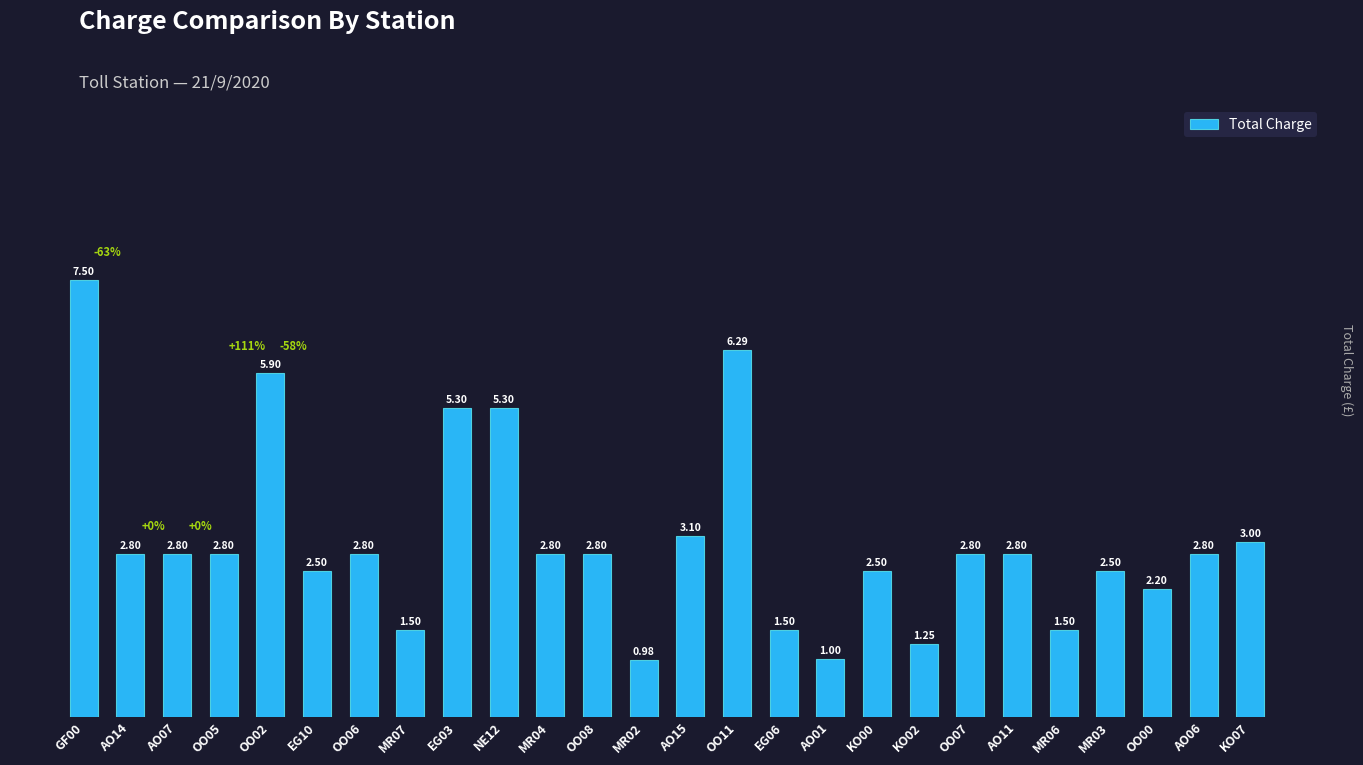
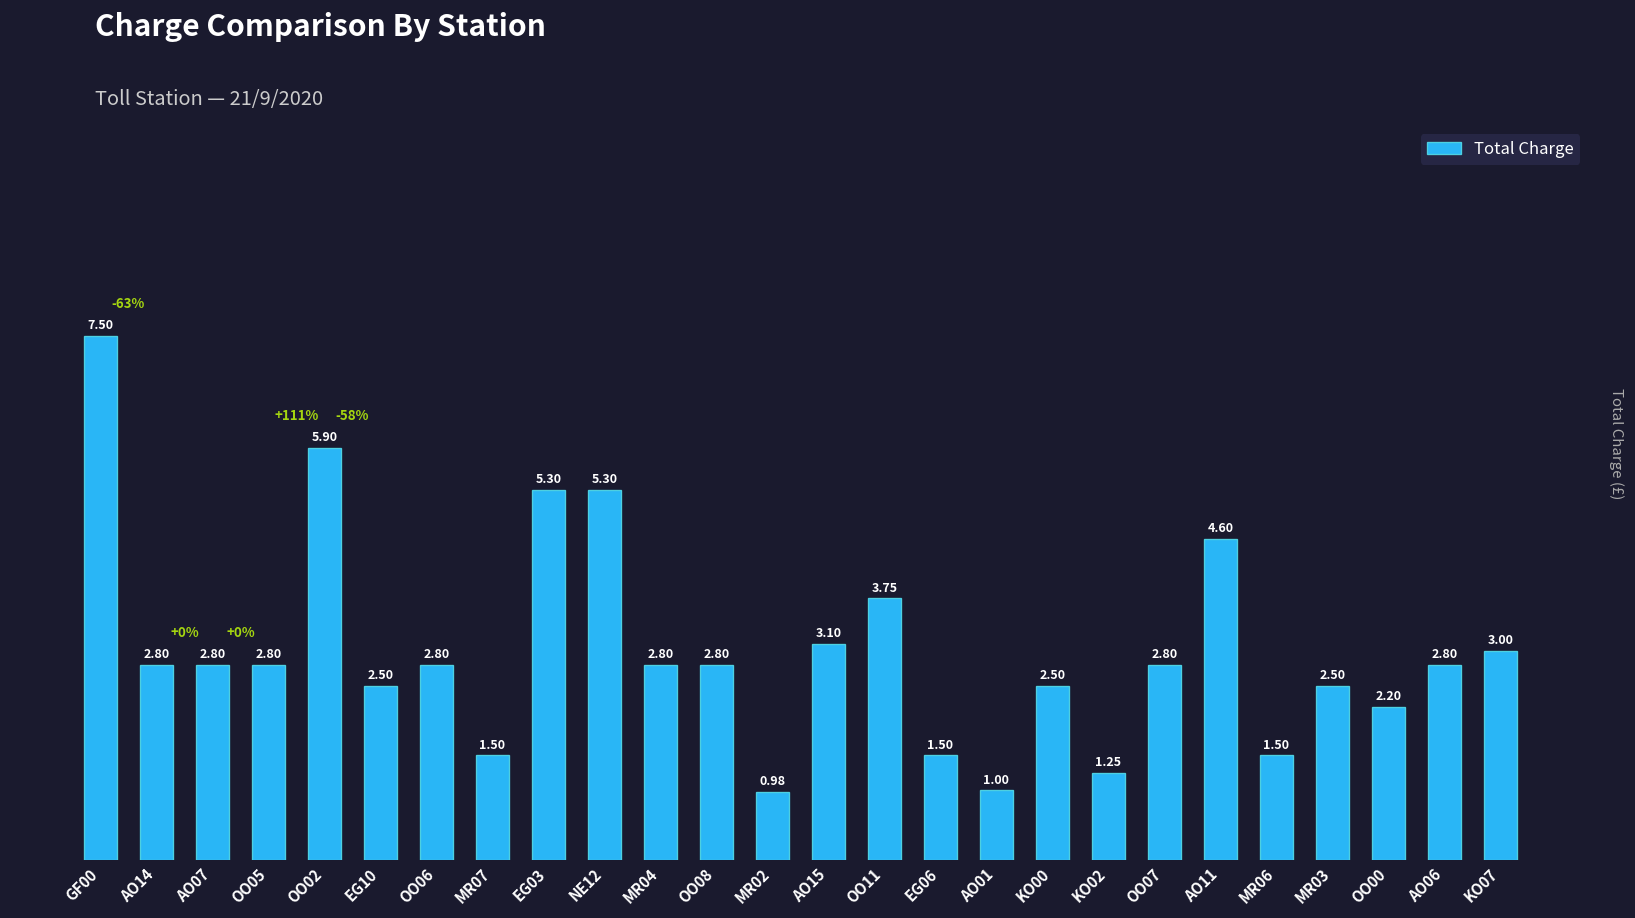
  {
    "GF00": 7.50,
    "AO14": 2.80,
    "AO07": 2.80,
    "OO05": 2.80,
    "OO02": 5.90,
    "EG10": 2.50,
    "OO06": 2.80,
    "MR07": 1.50,
    "EG03": 5.30,
    "NE12": 5.30,
    "MR04": 2.80,
    "OO08": 2.80,
    "MR02": 0.98,
    "AO15": 3.10,
-   "OO11": 6.29,
+   "OO11": 3.75,
    "EG06": 1.50,
    "AO01": 1.00,
    "KO00": 2.50,
    "KO02": 1.25,
    "OO07": 2.80,
-   "AO11": 2.80,
+   "AO11": 4.60,
    "MR06": 1.50,
    "MR03": 2.50,
    "OO00": 2.20,
    "AO06": 2.80,
    "KO07": 3.00
  }
